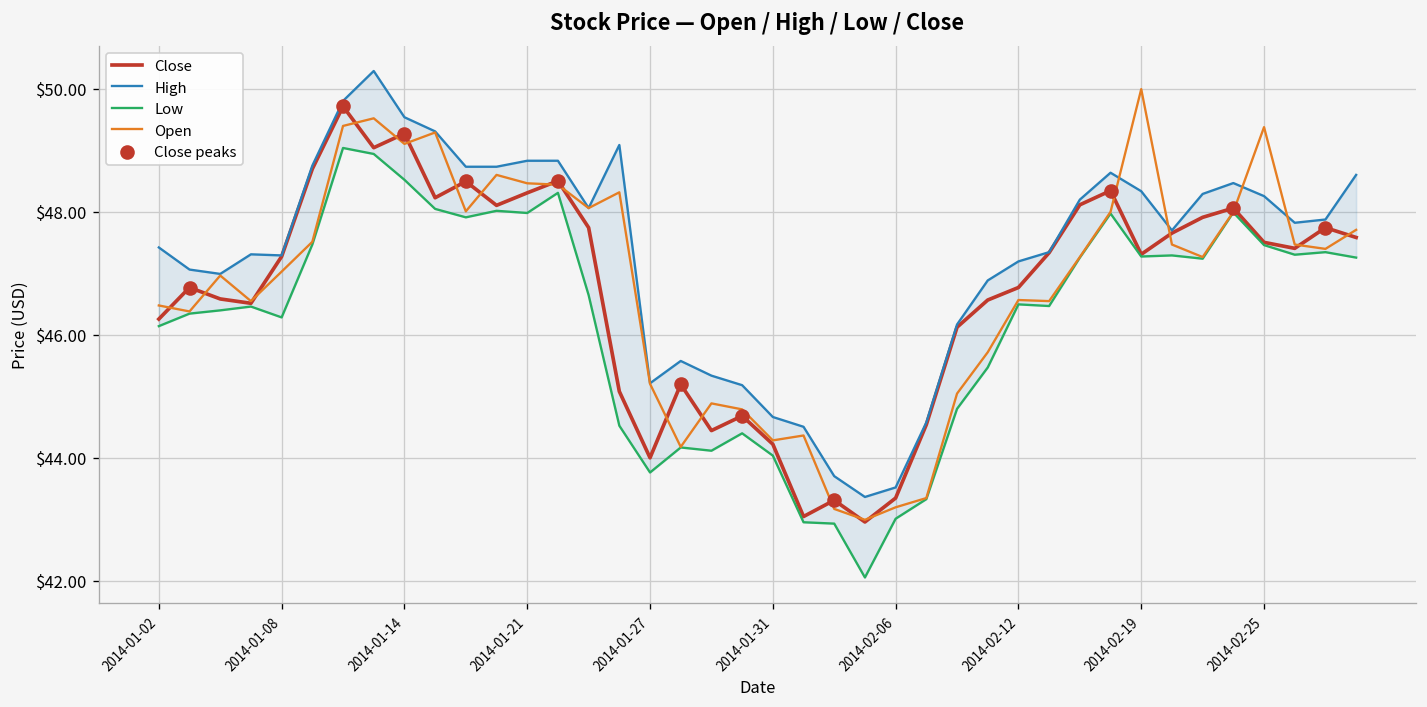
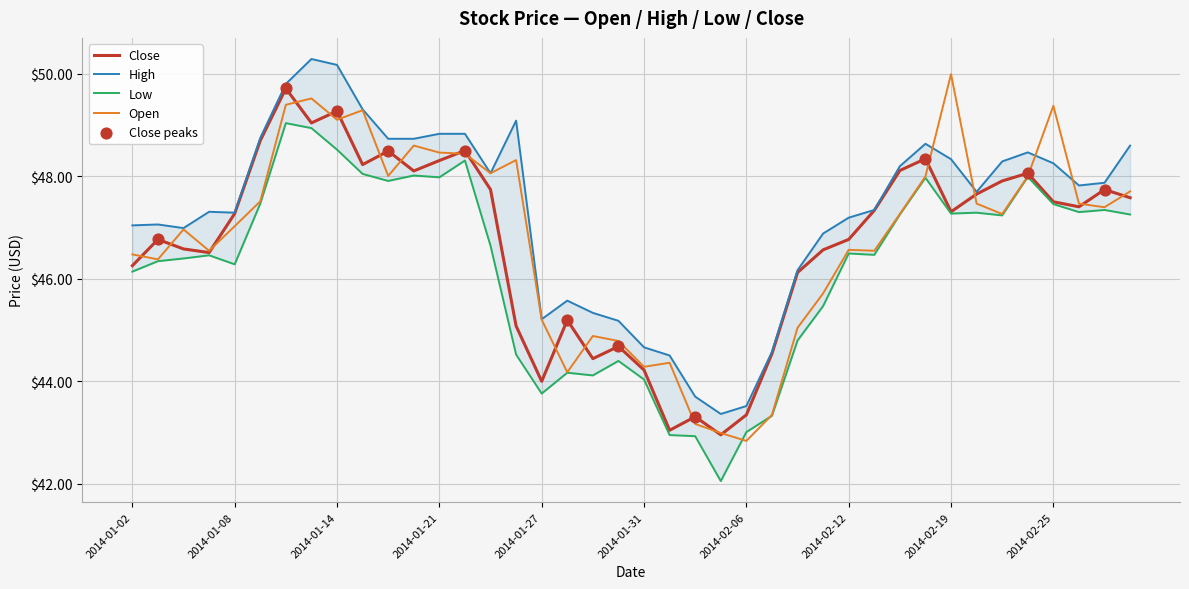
  {
    "High": {
-     "2014-01-02": "$47.4",
-     "2014-01-14": "$49.5",
+     "2014-01-02": "$47.0",
+     "2014-01-14": "$50.2",
      "2014-01-21": "$48.8",
      "2014-01-31": "$44.7",
      "2014-02-06": "$43.5",
      "2014-02-12": "$47.2",
      "2014-02-19": "$48.3",
      "2014-02-25": "$48.3"
    },
    "Low": {
      "2014-01-02": "$46.1",
      "2014-01-08": "$46.3",
      "2014-01-14": "$48.5",
      "2014-01-21": "$48.0",
      "2014-01-27": "$43.8",
      "2014-01-31": "$44.0",
      "2014-02-06": "$43.0",
      "2014-02-12": "$46.5"
    },
    "Open": {
      "2014-01-02": "$46.5",
      "2014-01-08": "$47.0",
      "2014-01-14": "$49.1",
      "2014-01-21": "$48.5",
      "2014-01-31": "$44.3",
-     "2014-02-06": "$43.2",
+     "2014-02-06": "$42.8",
      "2014-02-12": "$46.6",
      "2014-02-19": "$50.0",
      "2014-02-25": "$49.4"
    }
  }
